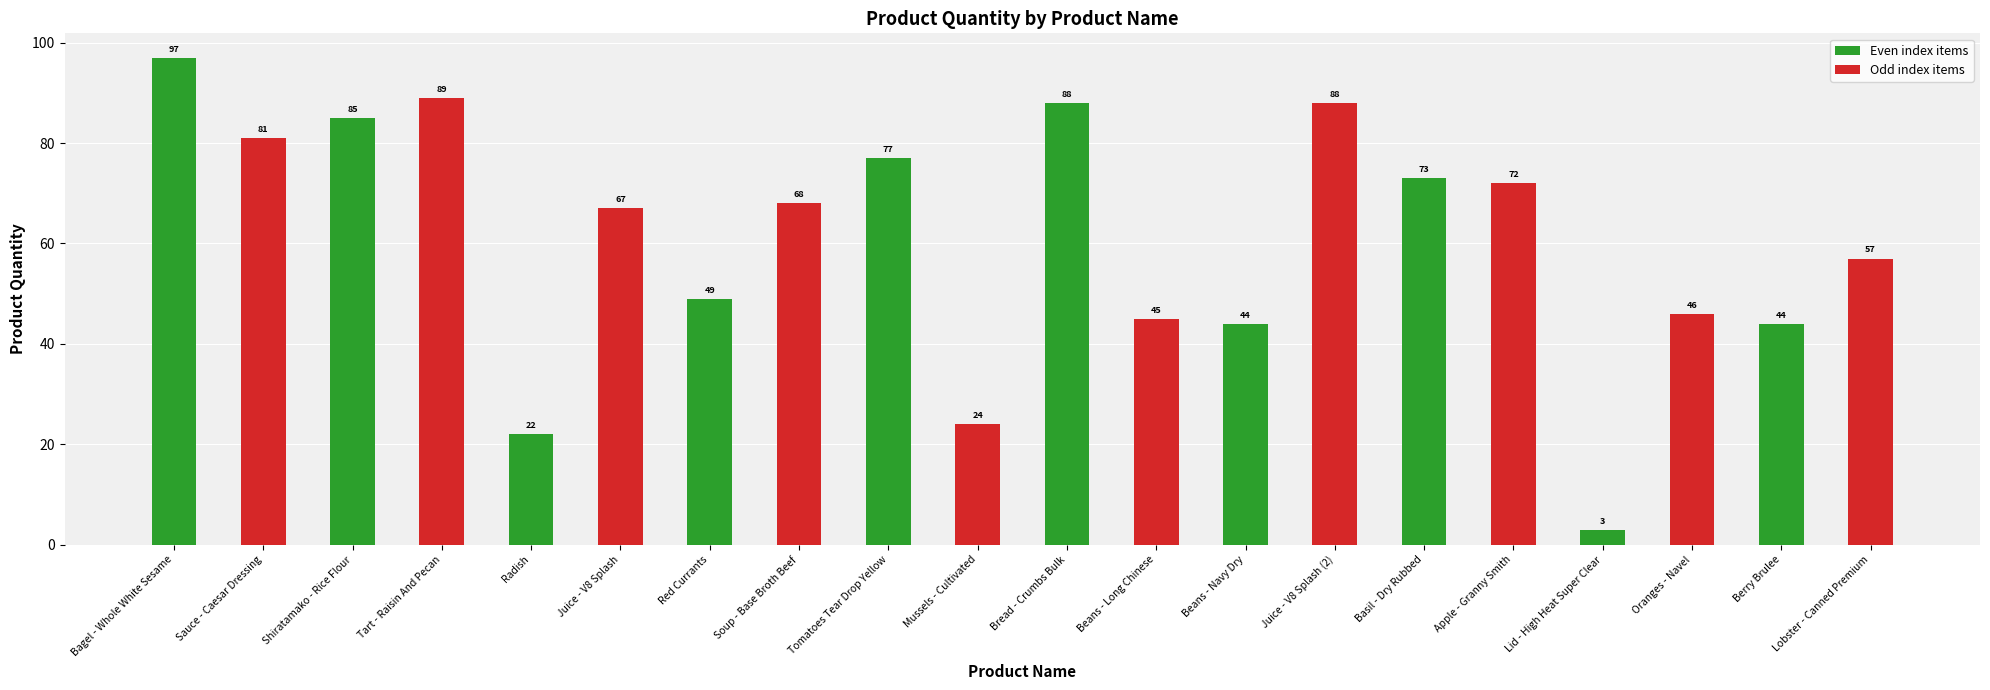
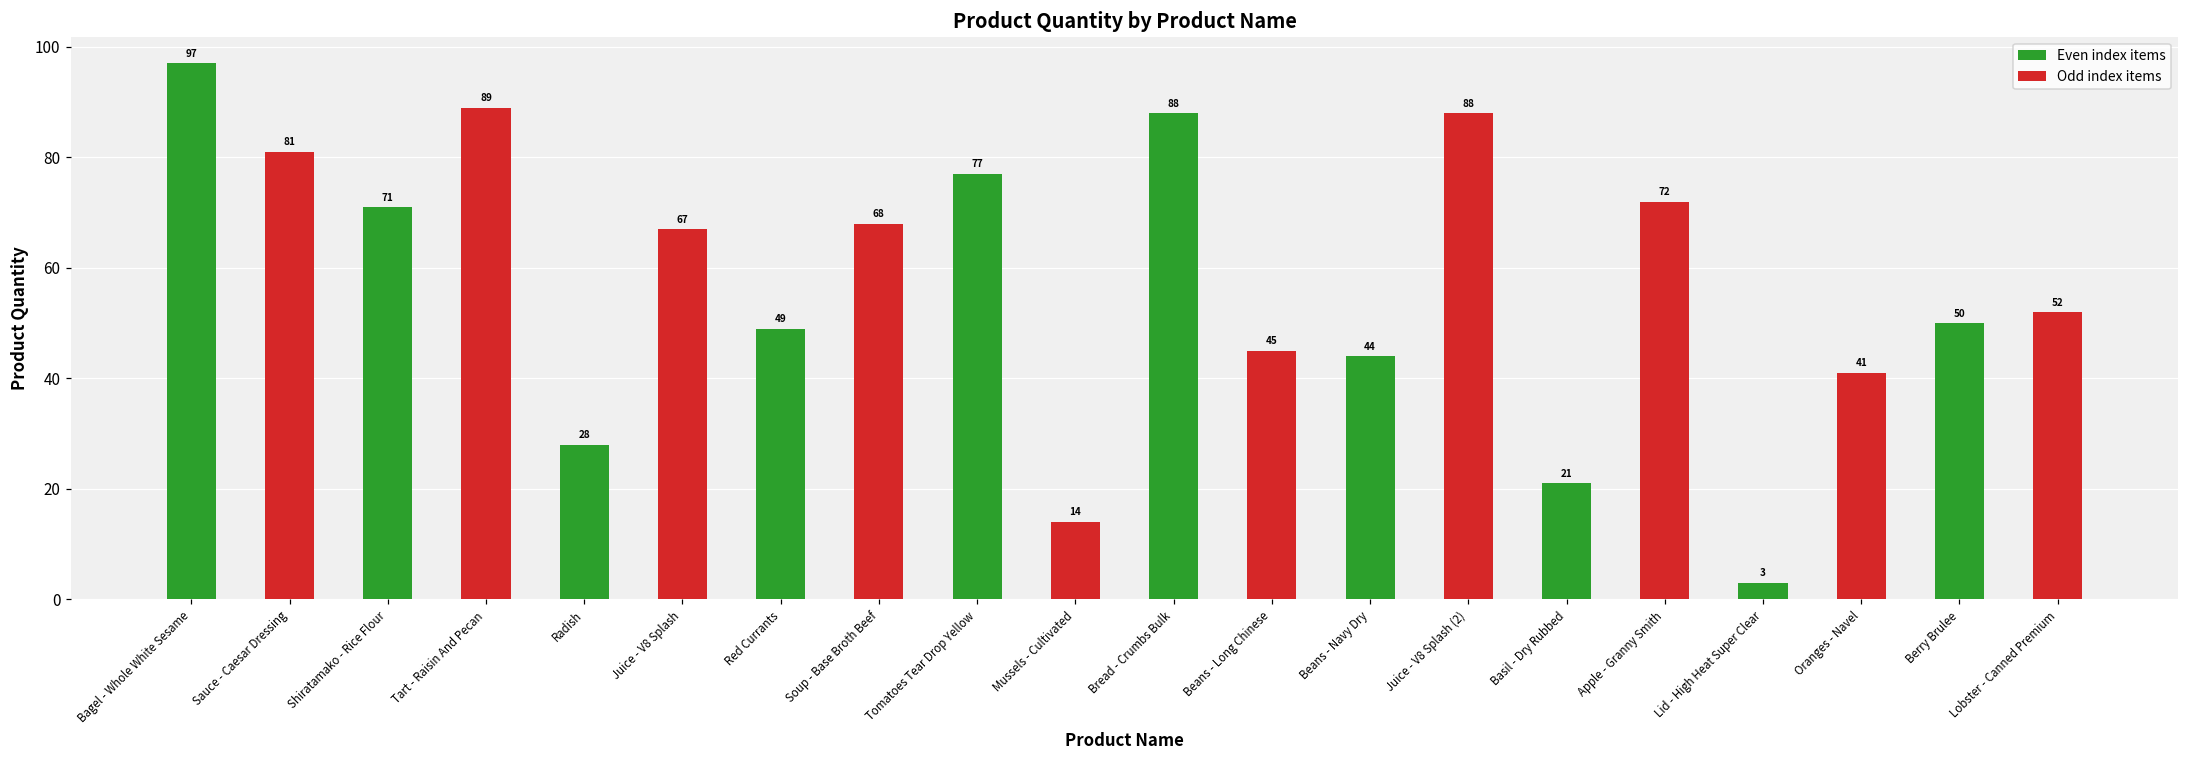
  {
    "Bagel - Whole White Sesame": 97,
    "Sauce - Caesar Dressing": 81,
-   "Shiratamako - Rice Flour": 85,
+   "Shiratamako - Rice Flour": 71,
    "Tart - Raisin And Pecan": 89,
-   "Radish": 22,
+   "Radish": 28,
    "Juice - V8 Splash": 67,
    "Red Currants": 49,
    "Soup - Base Broth Beef": 68,
    "Tomatoes Tear Drop Yellow": 77,
-   "Mussels - Cultivated": 24,
+   "Mussels - Cultivated": 14,
    "Bread - Crumbs Bulk": 88,
    "Beans - Long Chinese": 45,
    "Beans - Navy Dry": 44,
    "Juice - V8 Splash (2)": 88,
-   "Basil - Dry Rubbed": 73,
+   "Basil - Dry Rubbed": 21,
    "Apple - Granny Smith": 72,
    "Lid - High Heat Super Clear": 3,
-   "Oranges - Navel": 46,
-   "Berry Brulee": 44,
-   "Lobster - Canned Premium": 57
+   "Oranges - Navel": 41,
+   "Berry Brulee": 50,
+   "Lobster - Canned Premium": 52
  }
